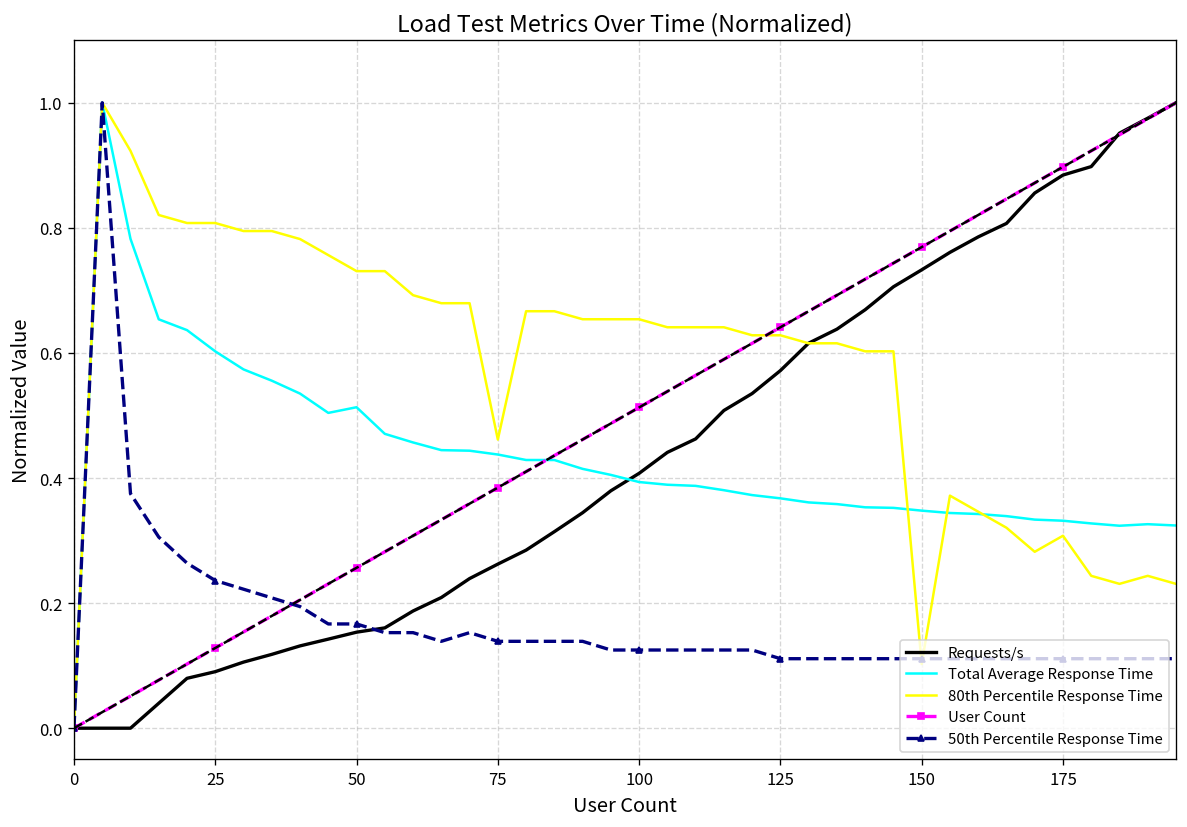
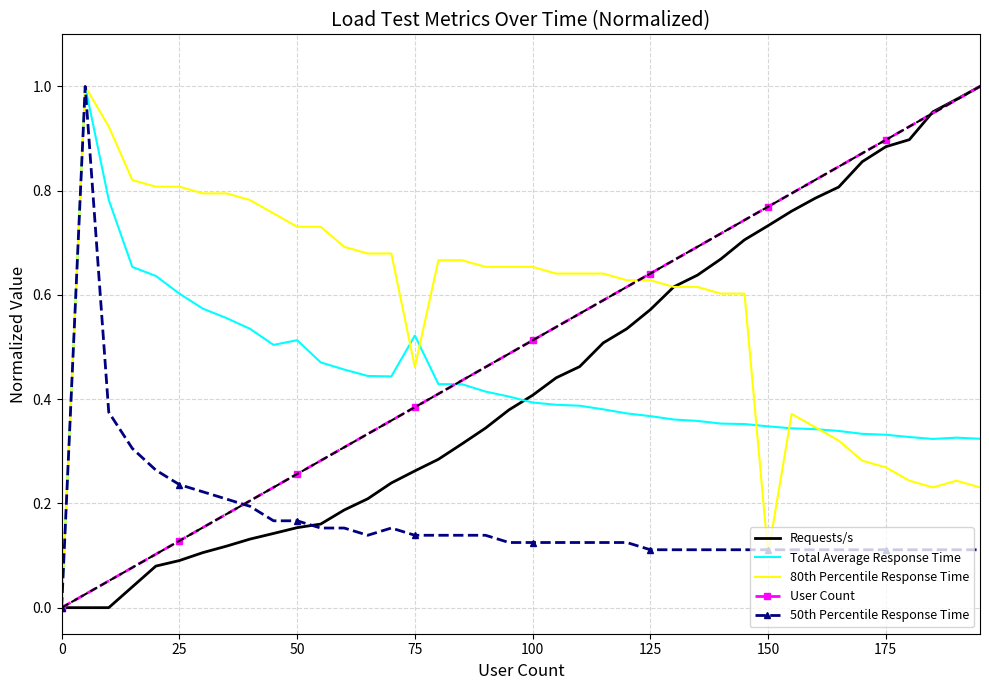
  {
    "Total Average Response Time": {
      "25": 0.60,
      "50": 0.51,
-     "75": 0.44,
+     "75": 0.52,
      "100": 0.39,
      "125": 0.37,
      "150": 0.35,
      "175": 0.33
    },
    "80th Percentile Response Time": {
      "25": 0.81,
      "50": 0.73,
      "75": 0.46,
      "100": 0.65,
      "125": 0.63,
-     "175": 0.31
+     "175": 0.27
    },
    "User Count": {
      "25": 0.13,
      "50": 0.26,
      "75": 0.38,
      "100": 0.51,
      "125": 0.64,
      "150": 0.77,
      "175": 0.90
    },
    "50th Percentile Response Time": {
      "25": 0.24,
      "50": 0.17,
      "75": 0.14,
      "100": 0.13,
      "125": 0.11
    }
  }
